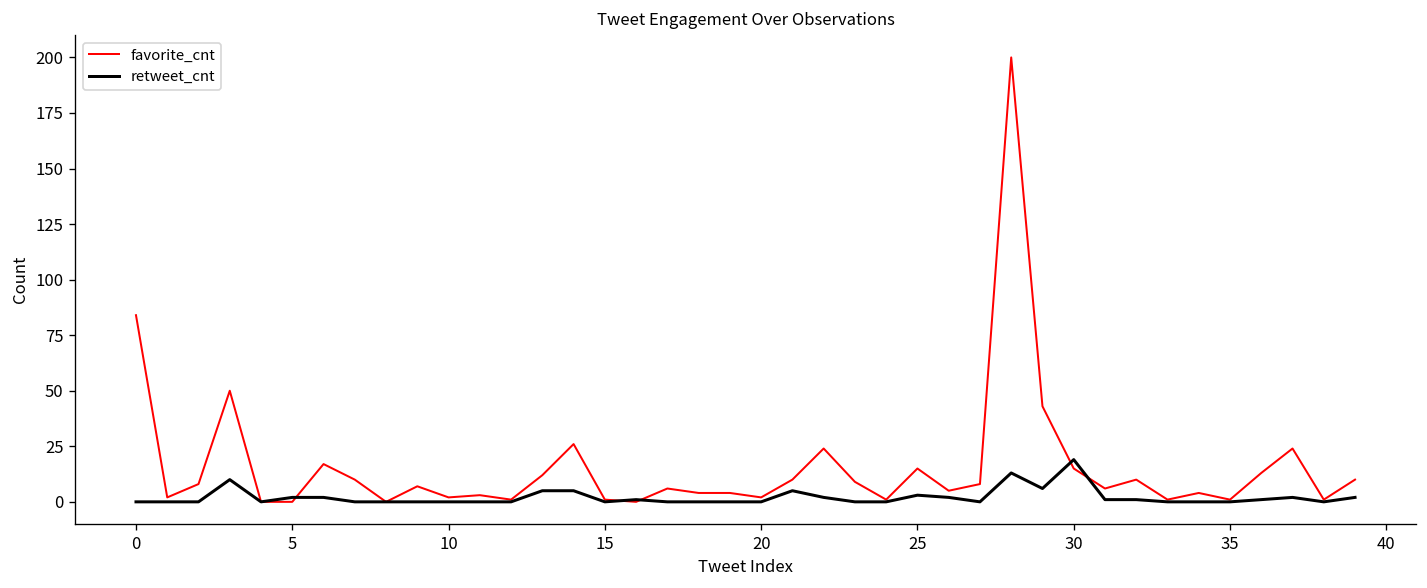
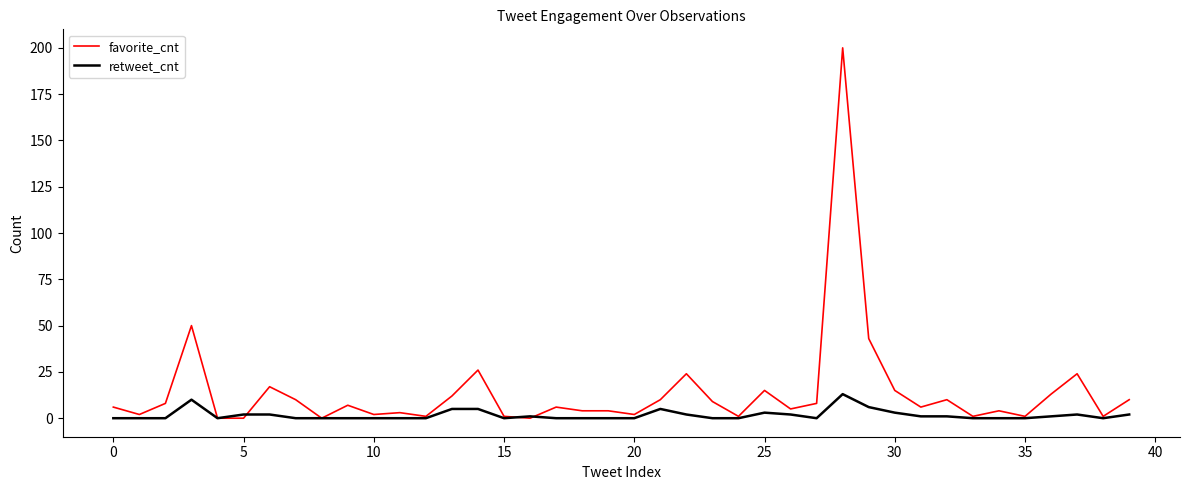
  {
    "favorite_cnt": {
-     "0": 84,
+     "0": 6,
      "5": 0,
      "10": 2,
      "20": 2,
      "25": 15,
      "30": 15
    },
    "retweet_cnt": {
      "0": 0,
      "5": 2,
      "10": 0,
      "20": 0,
      "25": 3,
-     "30": 19
+     "30": 3
    }
  }
